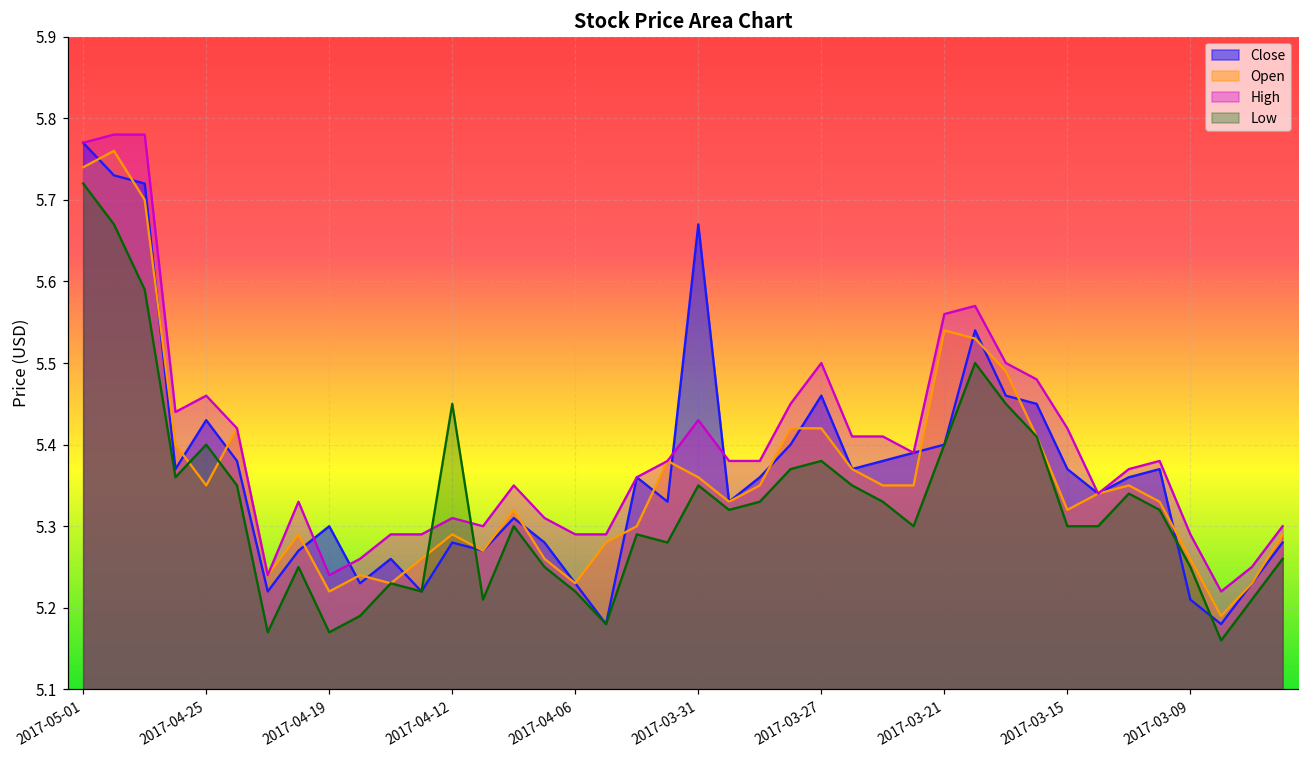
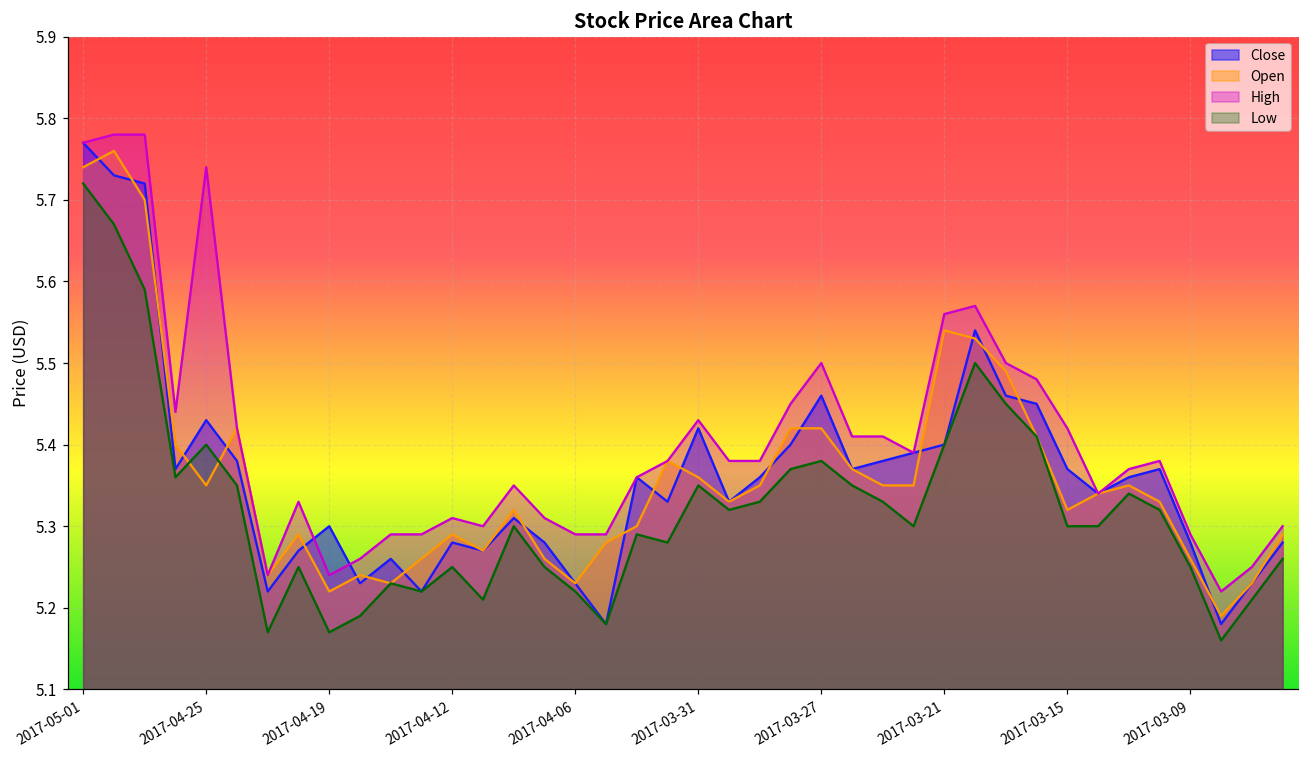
  {
    "Close": {
      "2017-04-25": 5.43,
      "2017-04-19": 5.30,
      "2017-04-12": 5.28,
-     "2017-03-31": 5.67,
+     "2017-03-31": 5.42,
      "2017-03-27": 5.46,
      "2017-03-15": 5.37,
-     "2017-03-09": 5.21
+     "2017-03-09": 5.28
    },
    "Open": {
      "2017-05-01": 5.74,
      "2017-04-25": 5.35,
      "2017-04-19": 5.22,
      "2017-04-12": 5.29,
      "2017-03-31": 5.36,
      "2017-03-27": 5.42,
      "2017-03-21": 5.54,
      "2017-03-15": 5.32,
      "2017-03-09": 5.26
    },
    "High": {
-     "2017-04-25": 5.46,
+     "2017-04-25": 5.74,
      "2017-04-19": 5.24,
      "2017-04-12": 5.31,
      "2017-04-06": 5.29,
      "2017-03-31": 5.43,
      "2017-03-27": 5.50,
      "2017-03-21": 5.56,
      "2017-03-15": 5.42,
      "2017-03-09": 5.29
    },
    "Low": {
      "2017-05-01": 5.72,
      "2017-04-25": 5.40,
      "2017-04-19": 5.17,
-     "2017-04-12": 5.45,
+     "2017-04-12": 5.25,
      "2017-04-06": 5.22,
      "2017-03-31": 5.35,
      "2017-03-27": 5.38,
      "2017-03-15": 5.30,
      "2017-03-09": 5.25
    }
  }
